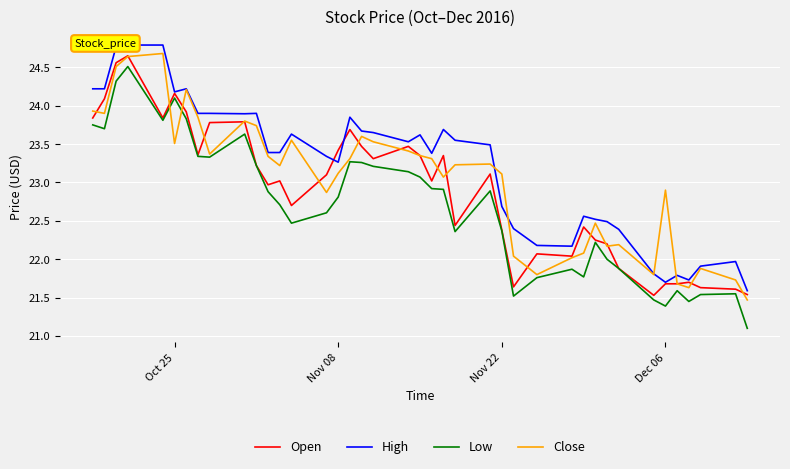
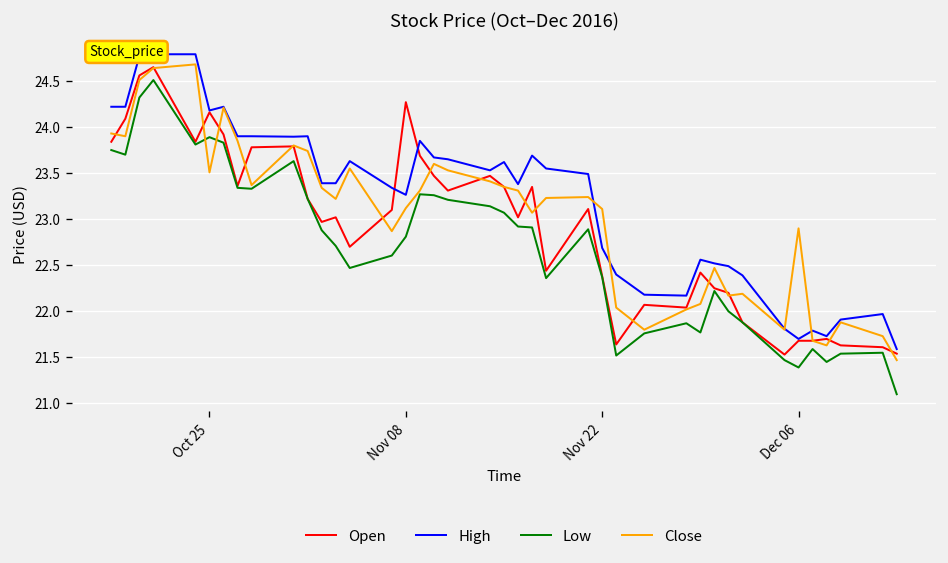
  {
    "Open": {
-     "Nov 08": 23.4
+     "Nov 08": 24.3
    },
    "High": {
      "Nov 08": 23.3,
      "Nov 22": 22.7
    },
    "Low": {
-     "Oct 25": 24.1,
+     "Oct 25": 23.9,
      "Nov 08": 22.8,
      "Dec 06": 21.4
    },
    "Close": {
      "Oct 25": 23.5,
      "Nov 08": 23.1,
      "Nov 22": 23.1,
      "Dec 06": 22.9
    }
  }
